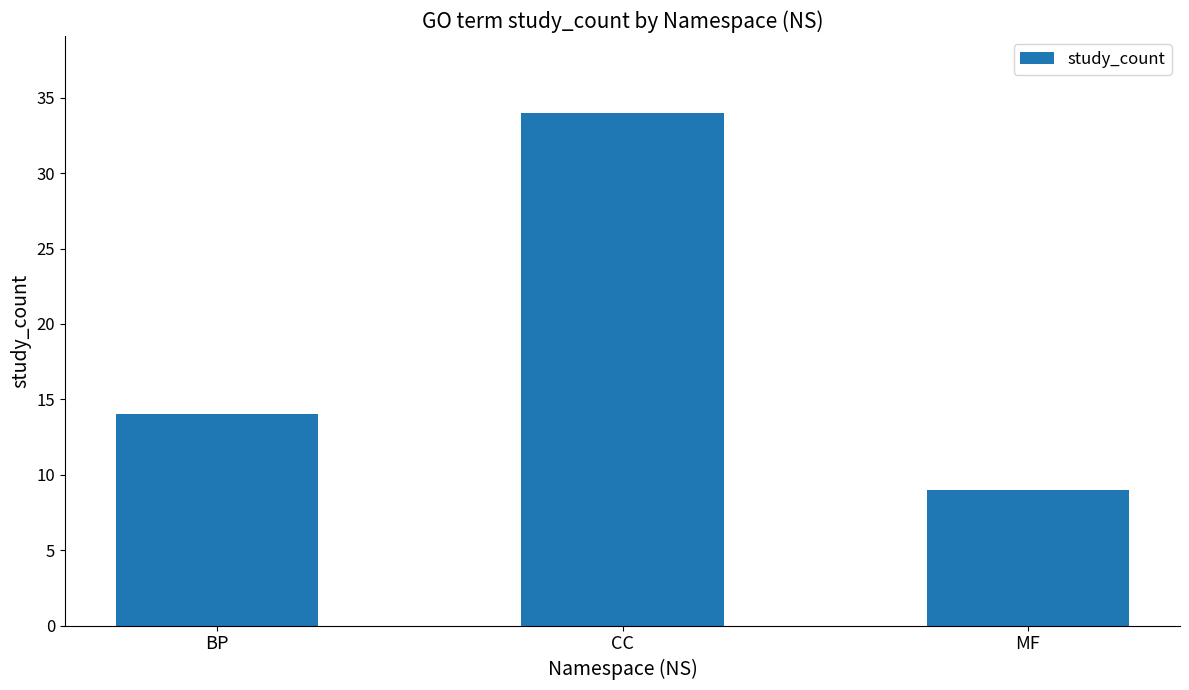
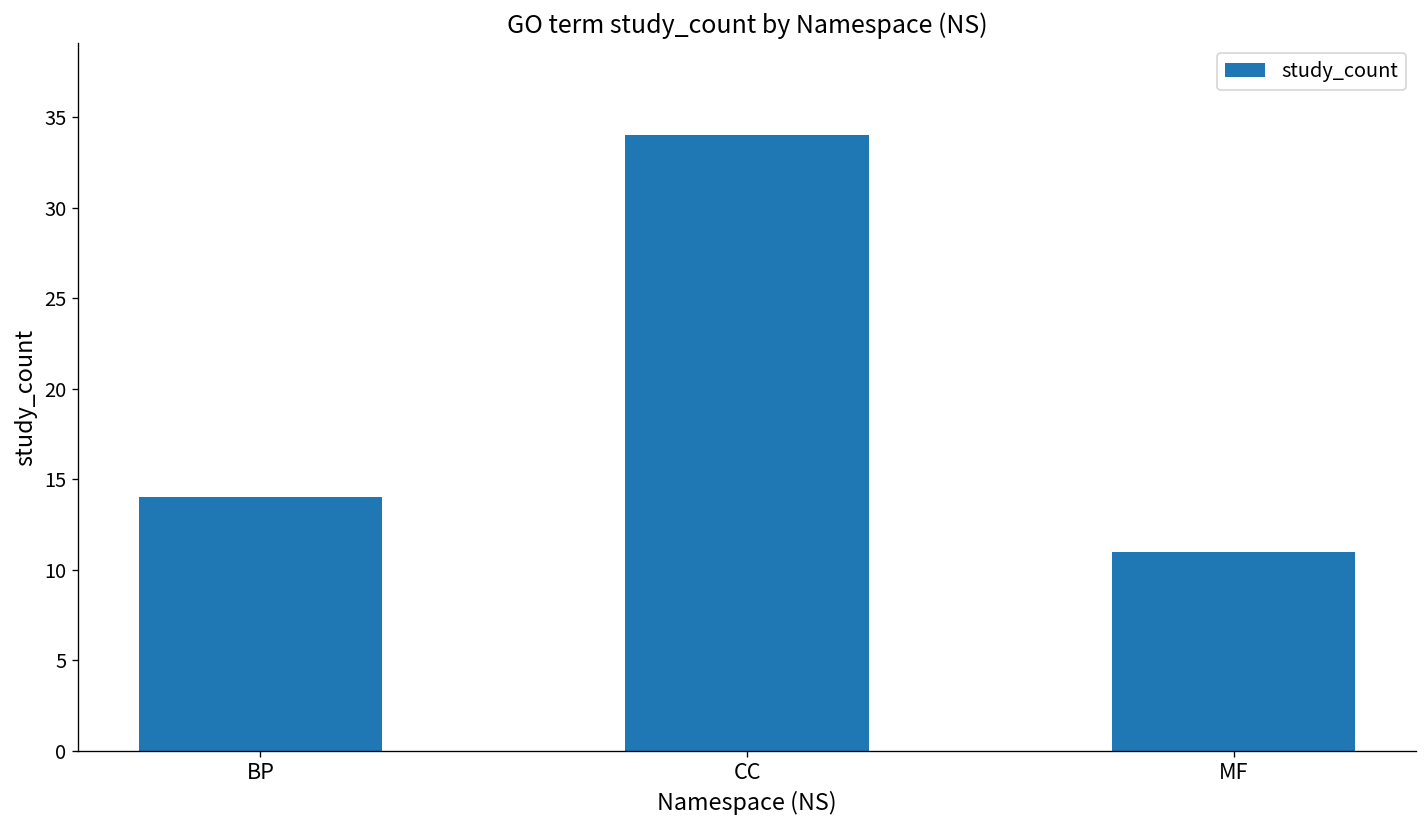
  {
    "BP": 14,
    "CC": 34,
-   "MF": 9
+   "MF": 11
  }
